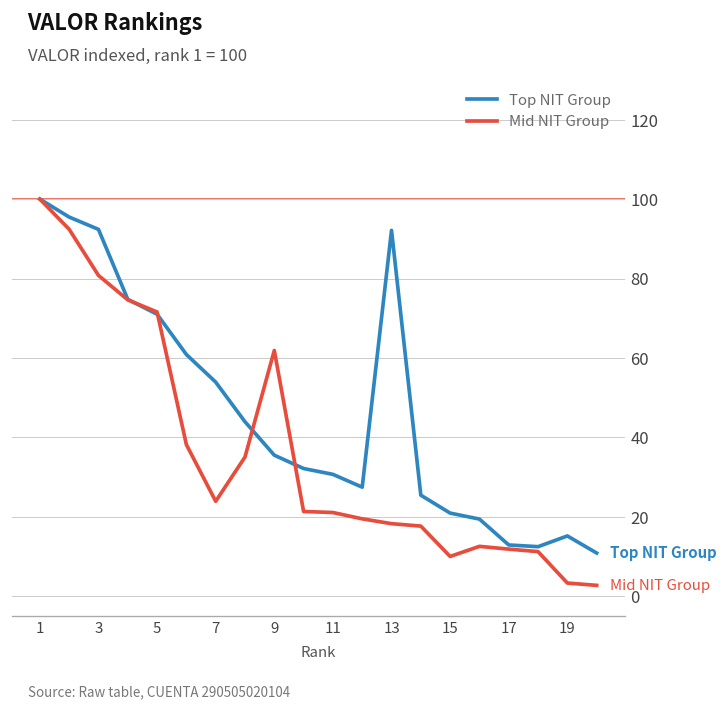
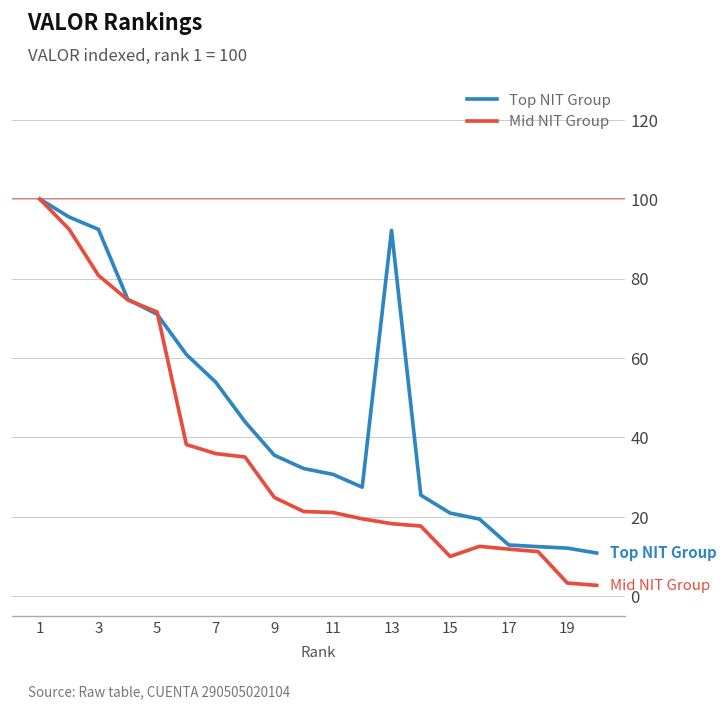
  {
    "Top NIT Group": {
      "3": 92,
      "7": 54,
      "9": 36,
      "11": 31,
      "13": 92,
      "15": 21,
      "17": 13,
-     "19": 15
+     "19": 12
    },
    "Mid NIT Group": {
      "3": 81,
-     "7": 24,
-     "9": 62,
+     "7": 36,
+     "9": 25,
      "11": 21,
      "13": 18,
      "15": 10,
      "17": 12,
      "19": 3
    }
  }
